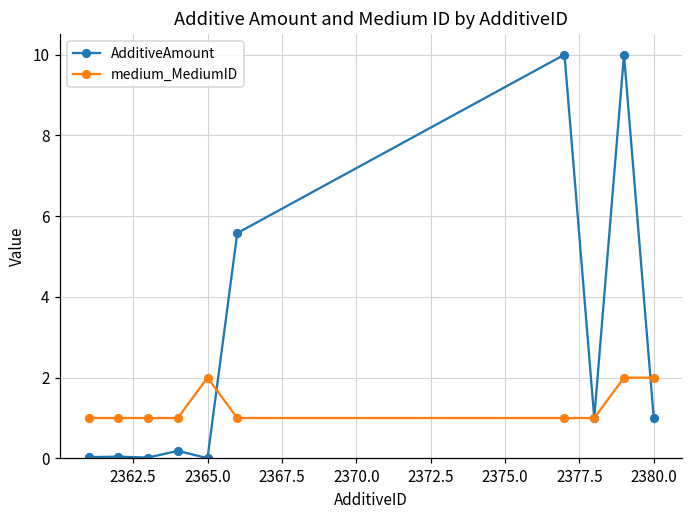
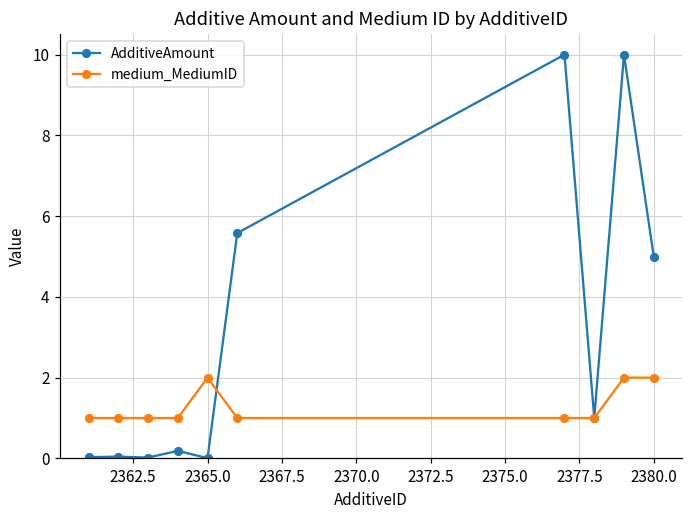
  {
    "AdditiveAmount": {
      "2365.0": 0,
-     "2380.0": 1
+     "2380.0": 5
    },
    "medium_MediumID": {
      "2365.0": 2,
      "2380.0": 2
    }
  }
